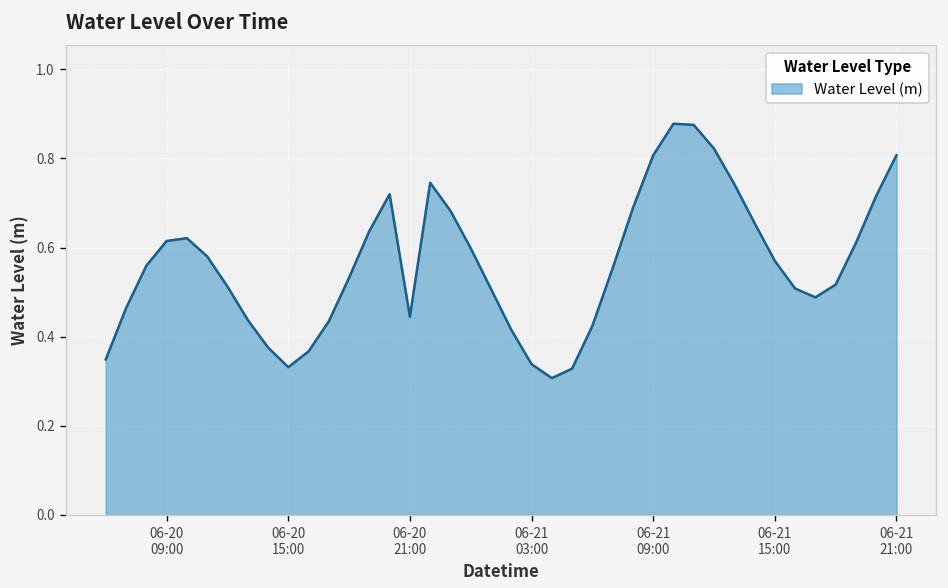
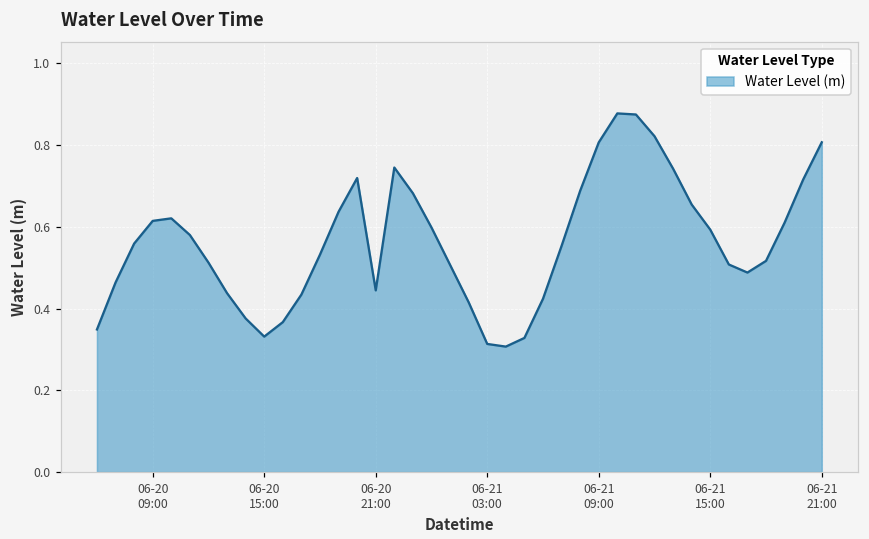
  {
    "06-20 09:00": 0.61,
    "06-20 15:00": 0.33,
    "06-20 21:00": 0.44,
-   "06-21 03:00": 0.34,
+   "06-21 03:00": 0.31,
    "06-21 09:00": 0.81,
-   "06-21 15:00": 0.57,
+   "06-21 15:00": 0.59,
    "06-21 21:00": 0.81
  }
